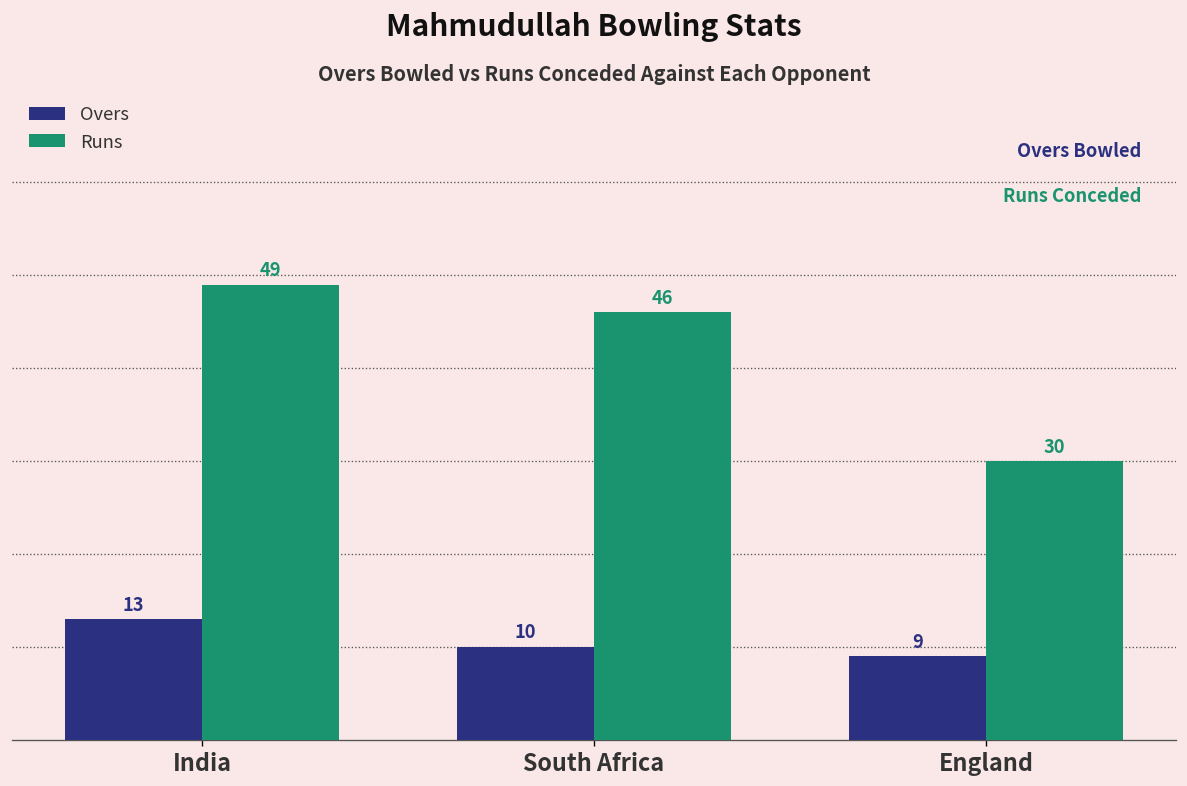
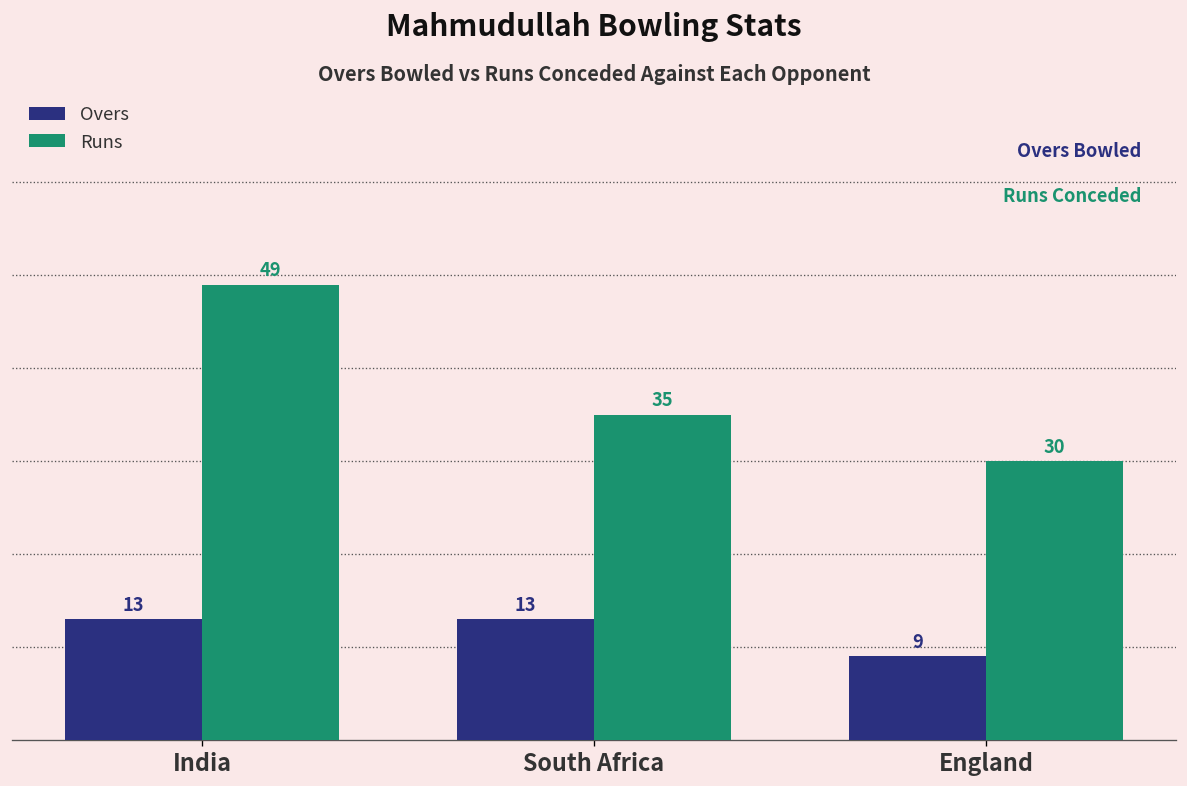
  {
    "Overs": {
      "India": 13,
-     "South Africa": 10,
+     "South Africa": 13,
      "England": 9
    },
    "Runs": {
      "India": 49,
-     "South Africa": 46,
+     "South Africa": 35,
      "England": 30
    }
  }
